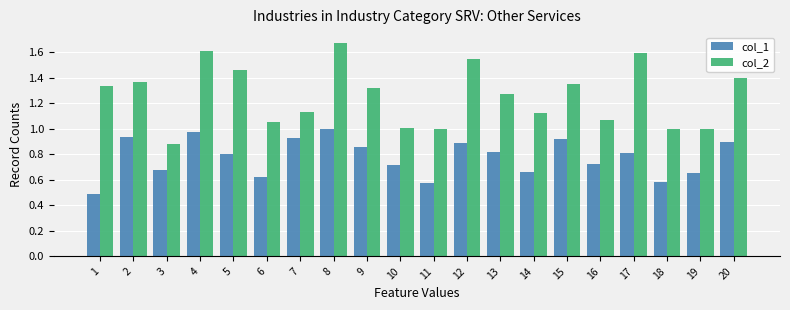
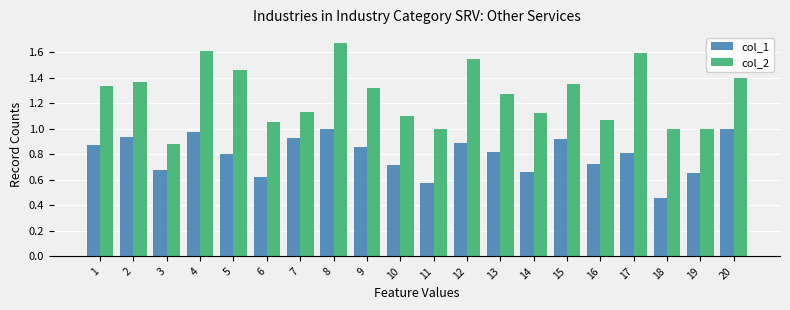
  {
    "col_1": {
-     "1": 0.49,
+     "1": 0.87,
      "2": 0.94,
      "3": 0.67,
      "4": 0.97,
      "5": 0.80,
      "6": 0.62,
      "7": 0.93,
      "8": 1.00,
      "9": 0.86,
      "10": 0.72,
      "11": 0.58,
      "12": 0.89,
      "13": 0.82,
      "14": 0.66,
      "15": 0.92,
      "16": 0.73,
      "17": 0.81,
-     "18": 0.59,
+     "18": 0.46,
      "19": 0.65,
-     "20": 0.9
+     "20": 1.0
    },
    "col_2": {
      "1": 1.34,
      "2": 1.37,
      "3": 0.88,
      "4": 1.61,
      "5": 1.46,
      "6": 1.05,
      "7": 1.13,
      "8": 1.67,
      "9": 1.32,
-     "10": 1.00,
+     "10": 1.10,
      "11": 1.00,
      "12": 1.54,
      "13": 1.28,
      "14": 1.12,
      "15": 1.35,
      "16": 1.07,
      "17": 1.60,
      "18": 1.00,
      "19": 1.00,
      "20": 1.39
    }
  }
